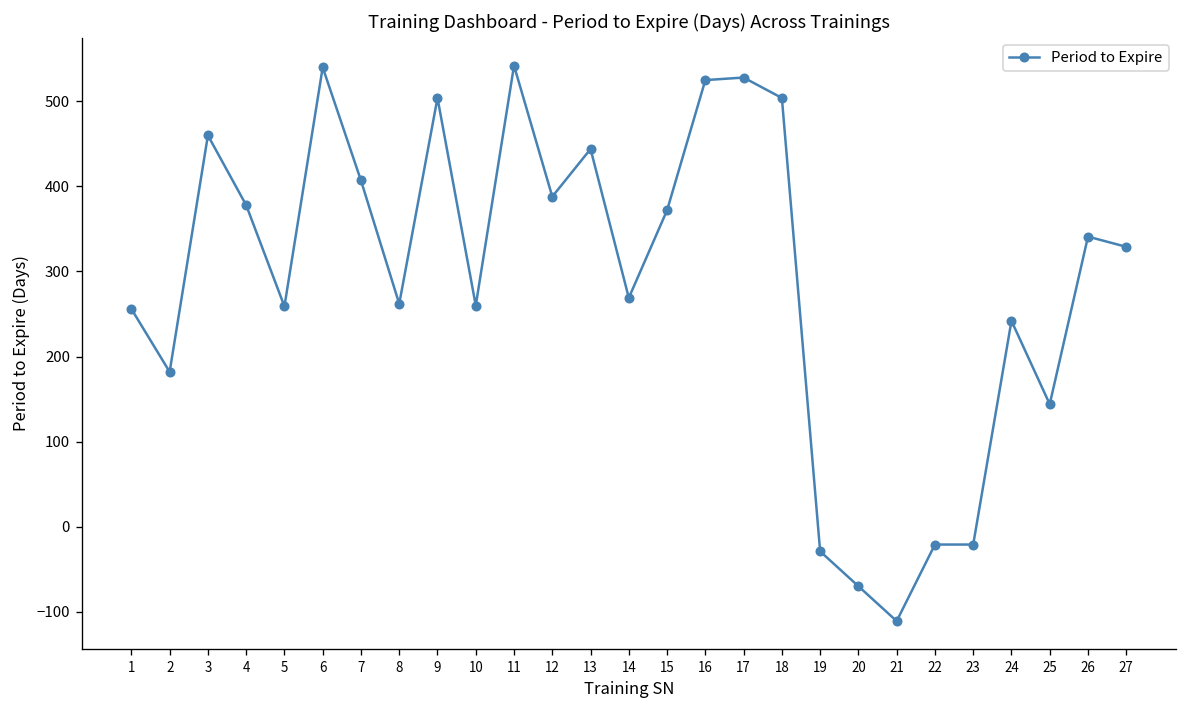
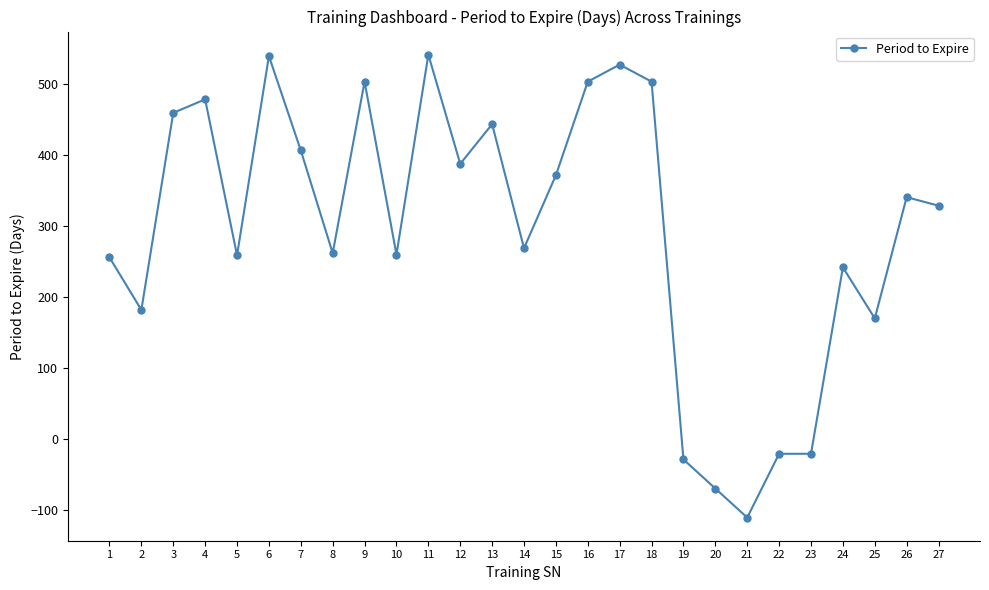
  {
    "1": 260,
    "2": 180,
    "3": 460,
-   "4": 380,
+   "4": 480,
    "5": 260,
    "6": 540,
    "7": 410,
    "8": 260,
    "9": 500,
    "10": 260,
    "11": 540,
    "12": 390,
    "13": 440,
    "14": 270,
    "15": 370,
-   "16": 530,
+   "16": 500,
    "17": 530,
    "18": 500,
    "19": -30,
    "20": -70,
    "21": -110,
    "22": -20,
    "23": -20,
    "24": 240,
-   "25": 140,
+   "25": 170,
    "26": 340,
    "27": 330
  }
